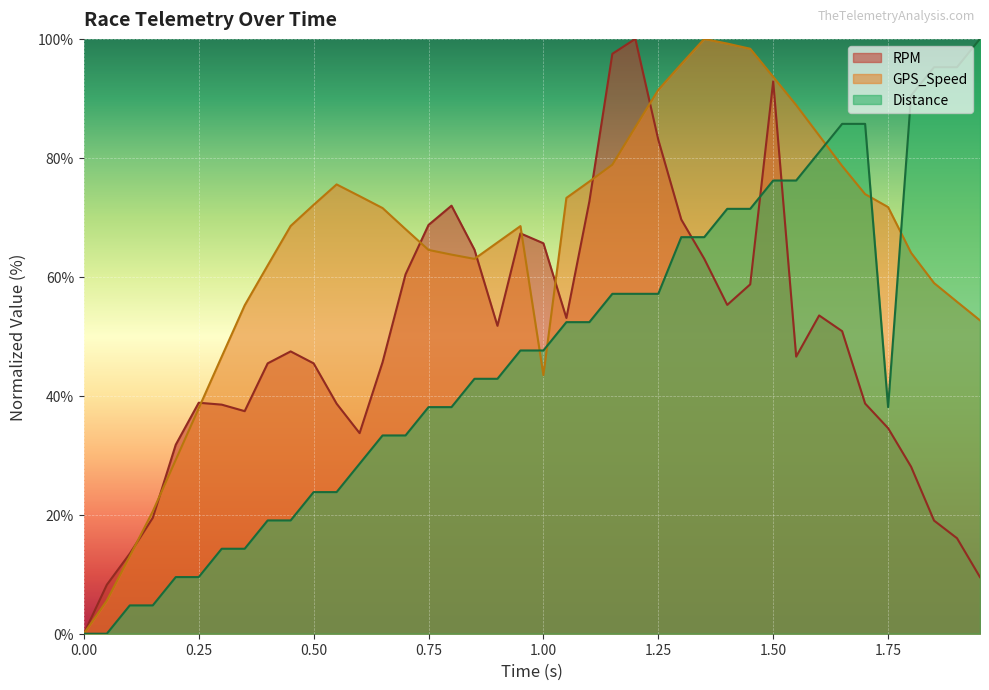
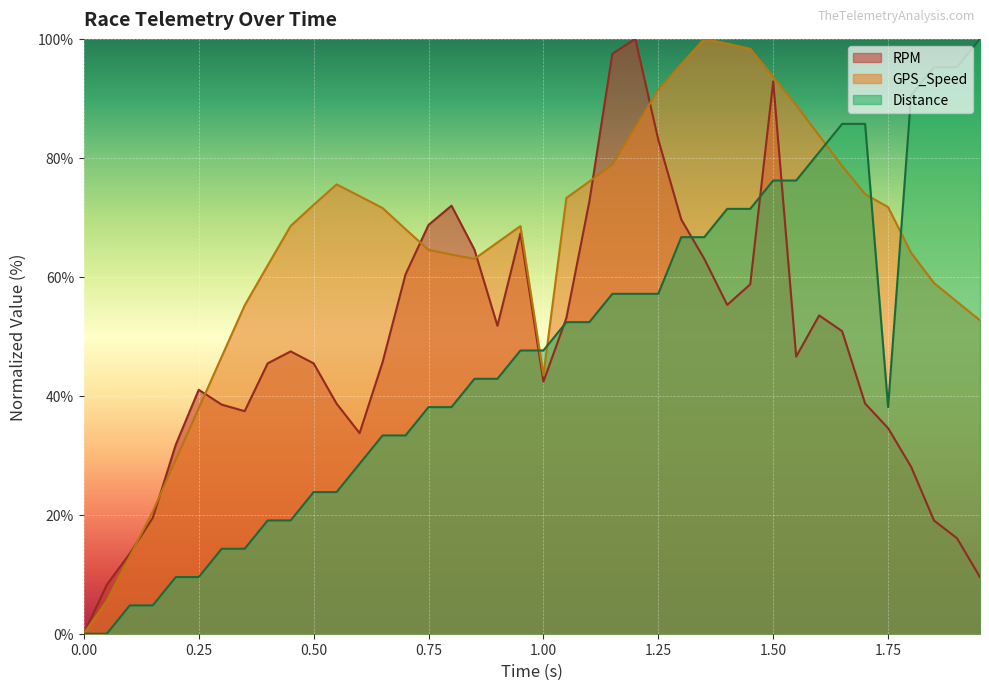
  {
    "RPM": {
-     "0.25": "39%",
+     "0.25": "41%",
      "0.50": "45%",
      "0.75": "69%",
-     "1.00": "66%",
+     "1.00": "42%",
      "1.25": "83%",
      "1.50": "93%",
      "1.75": "35%"
    },
    "GPS_Speed": {
      "0.25": "38%",
      "0.50": "72%",
      "0.75": "65%",
      "1.00": "43%",
      "1.25": "91%",
      "1.50": "94%",
      "1.75": "72%"
    },
    "Distance": {
      "0.25": "10%",
      "0.50": "24%",
      "0.75": "38%",
      "1.00": "48%",
      "1.25": "57%",
      "1.50": "76%",
      "1.75": "38%"
    }
  }
